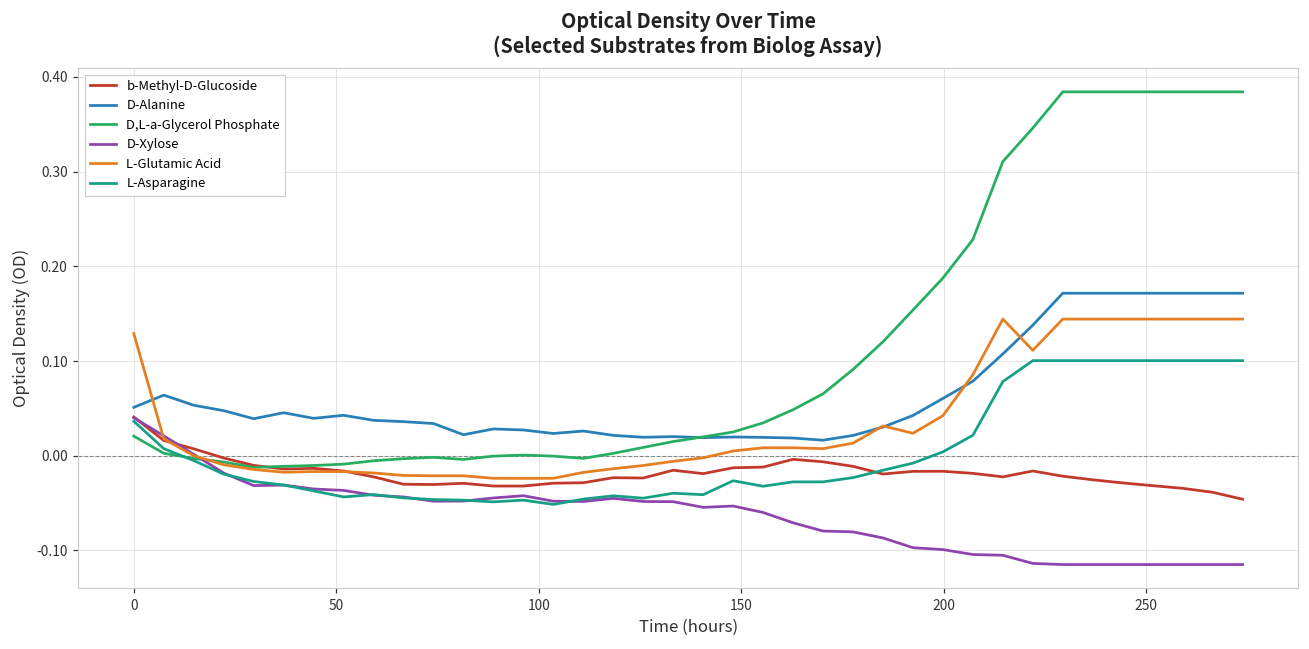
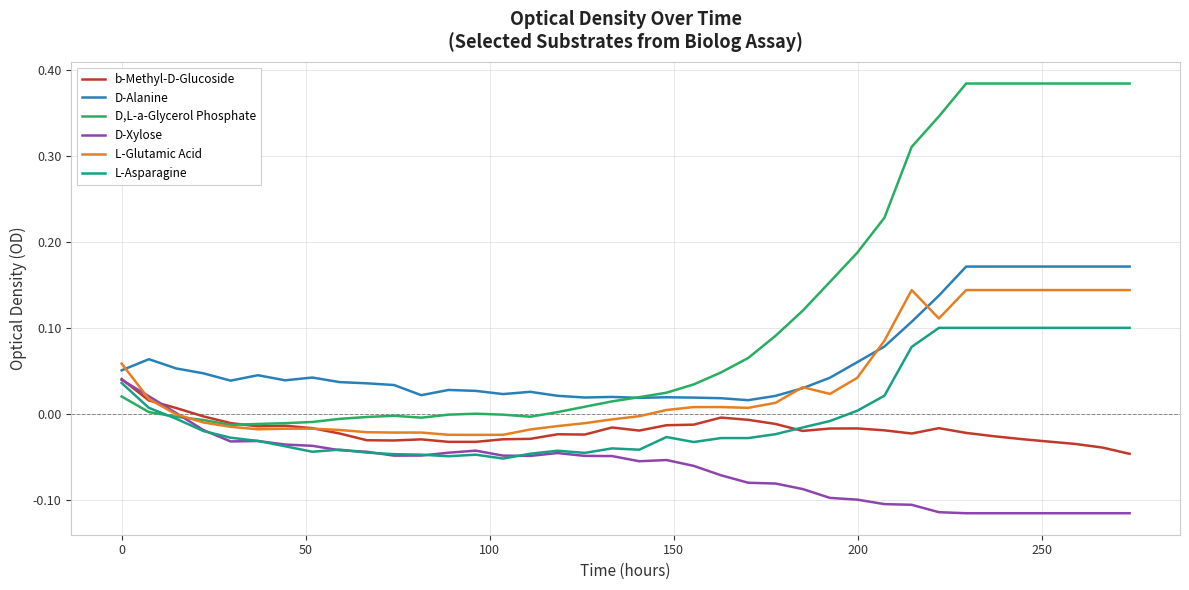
  {
    "D-Alanine": {
      "0": 0.05
    },
    "L-Glutamic Acid": {
-     "0": 0.13
+     "0": 0.06
    }
  }
